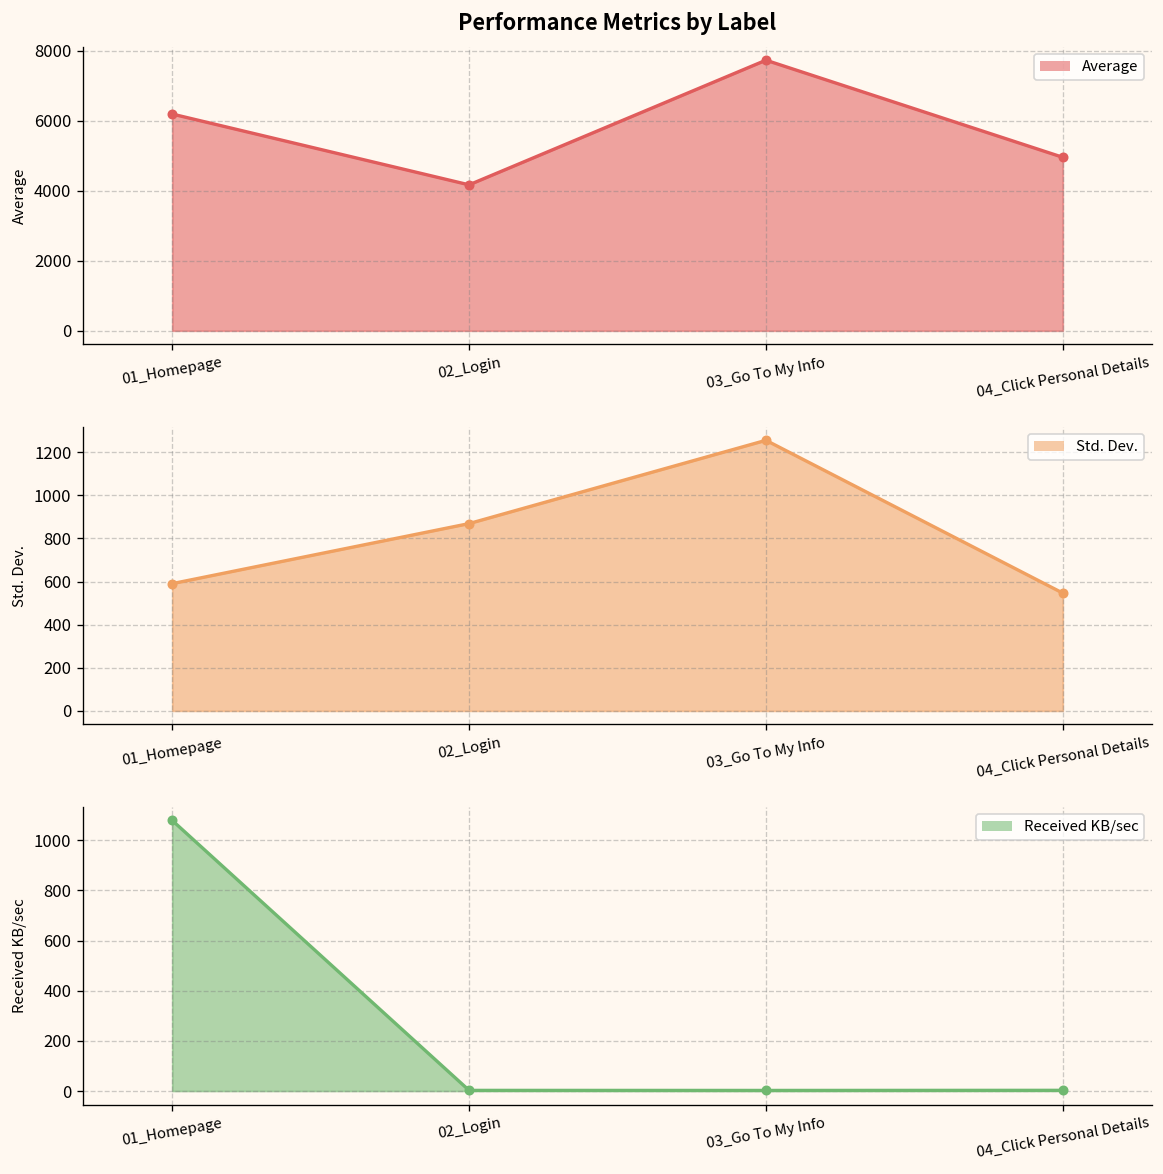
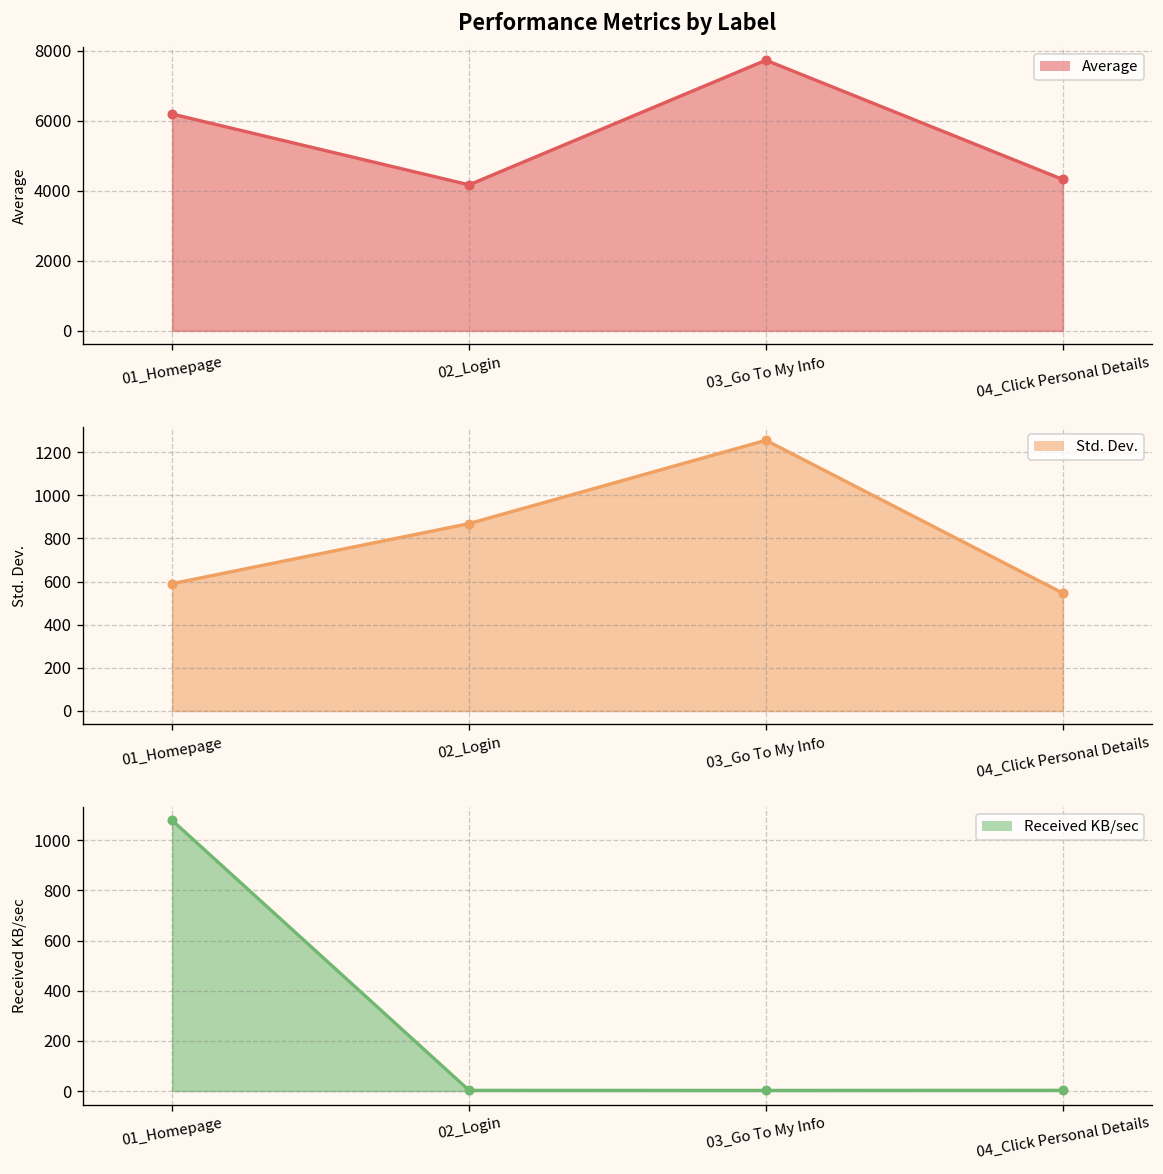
  {
    "Performance Metrics by Label": {
      "01_Homepage": 6200,
      "02_Login": 4200,
      "03_Go To My Info": 7700,
-     "04_Click Personal Details": 5000
+     "04_Click Personal Details": 4300
    }
  }
